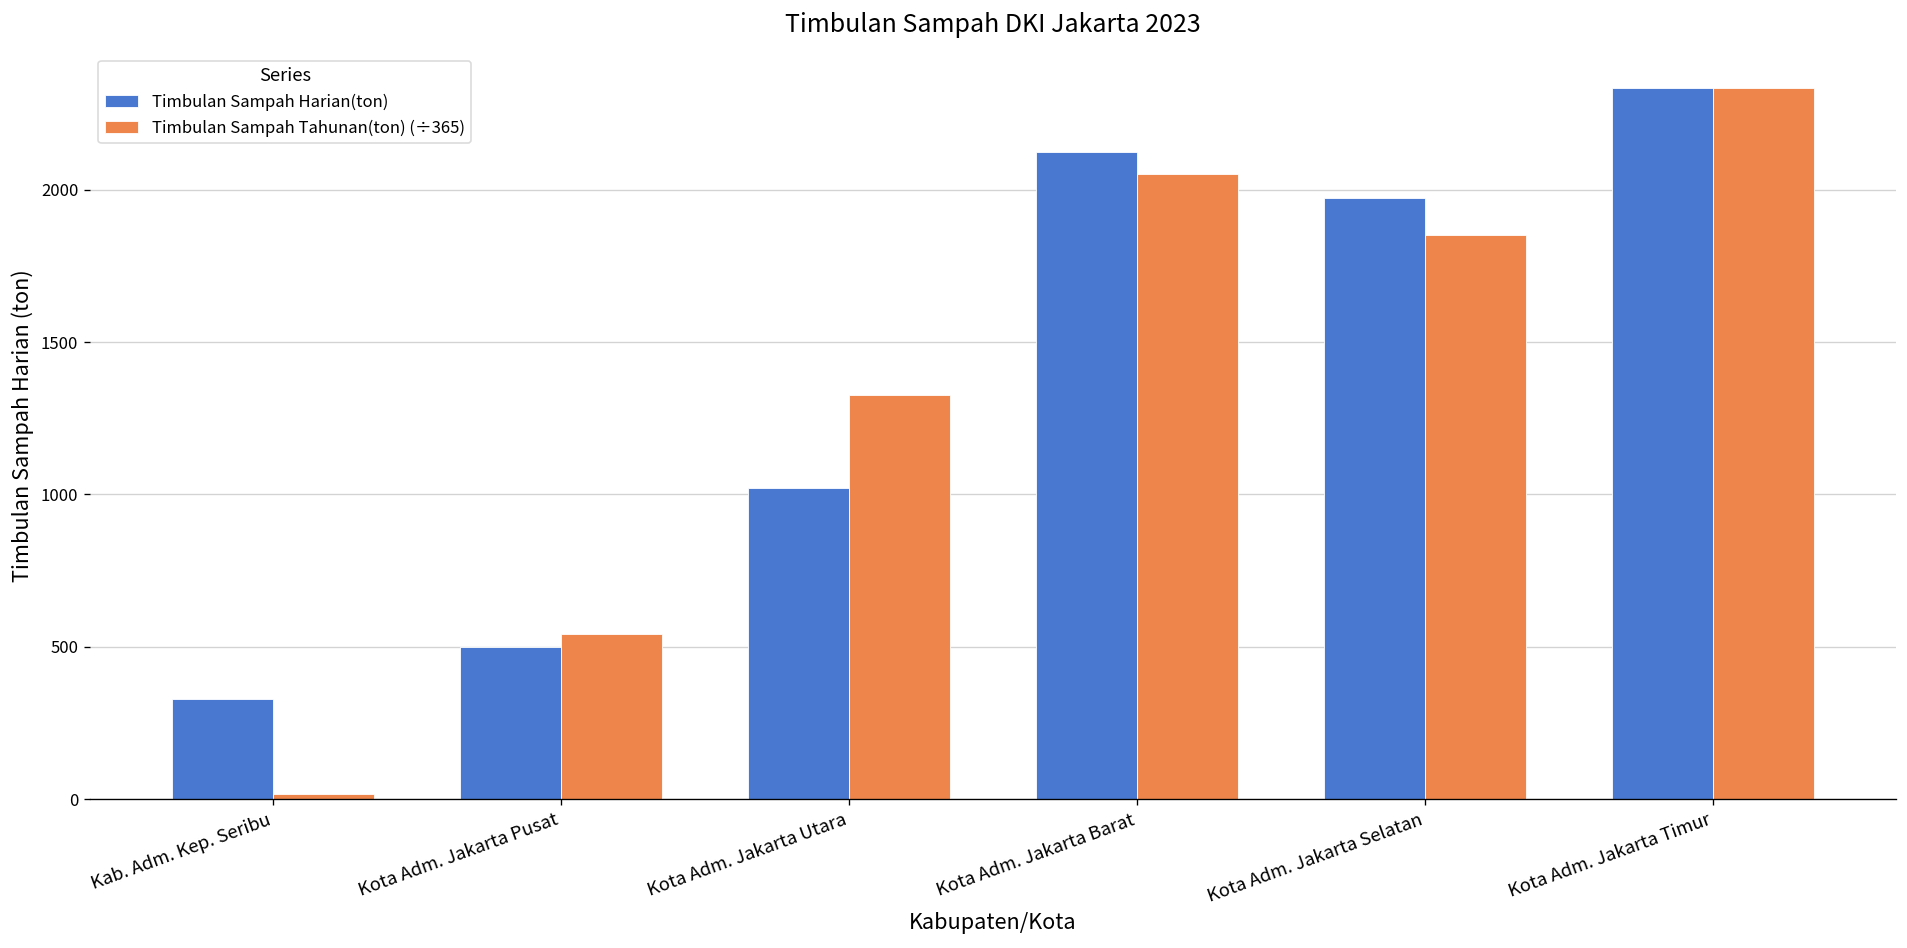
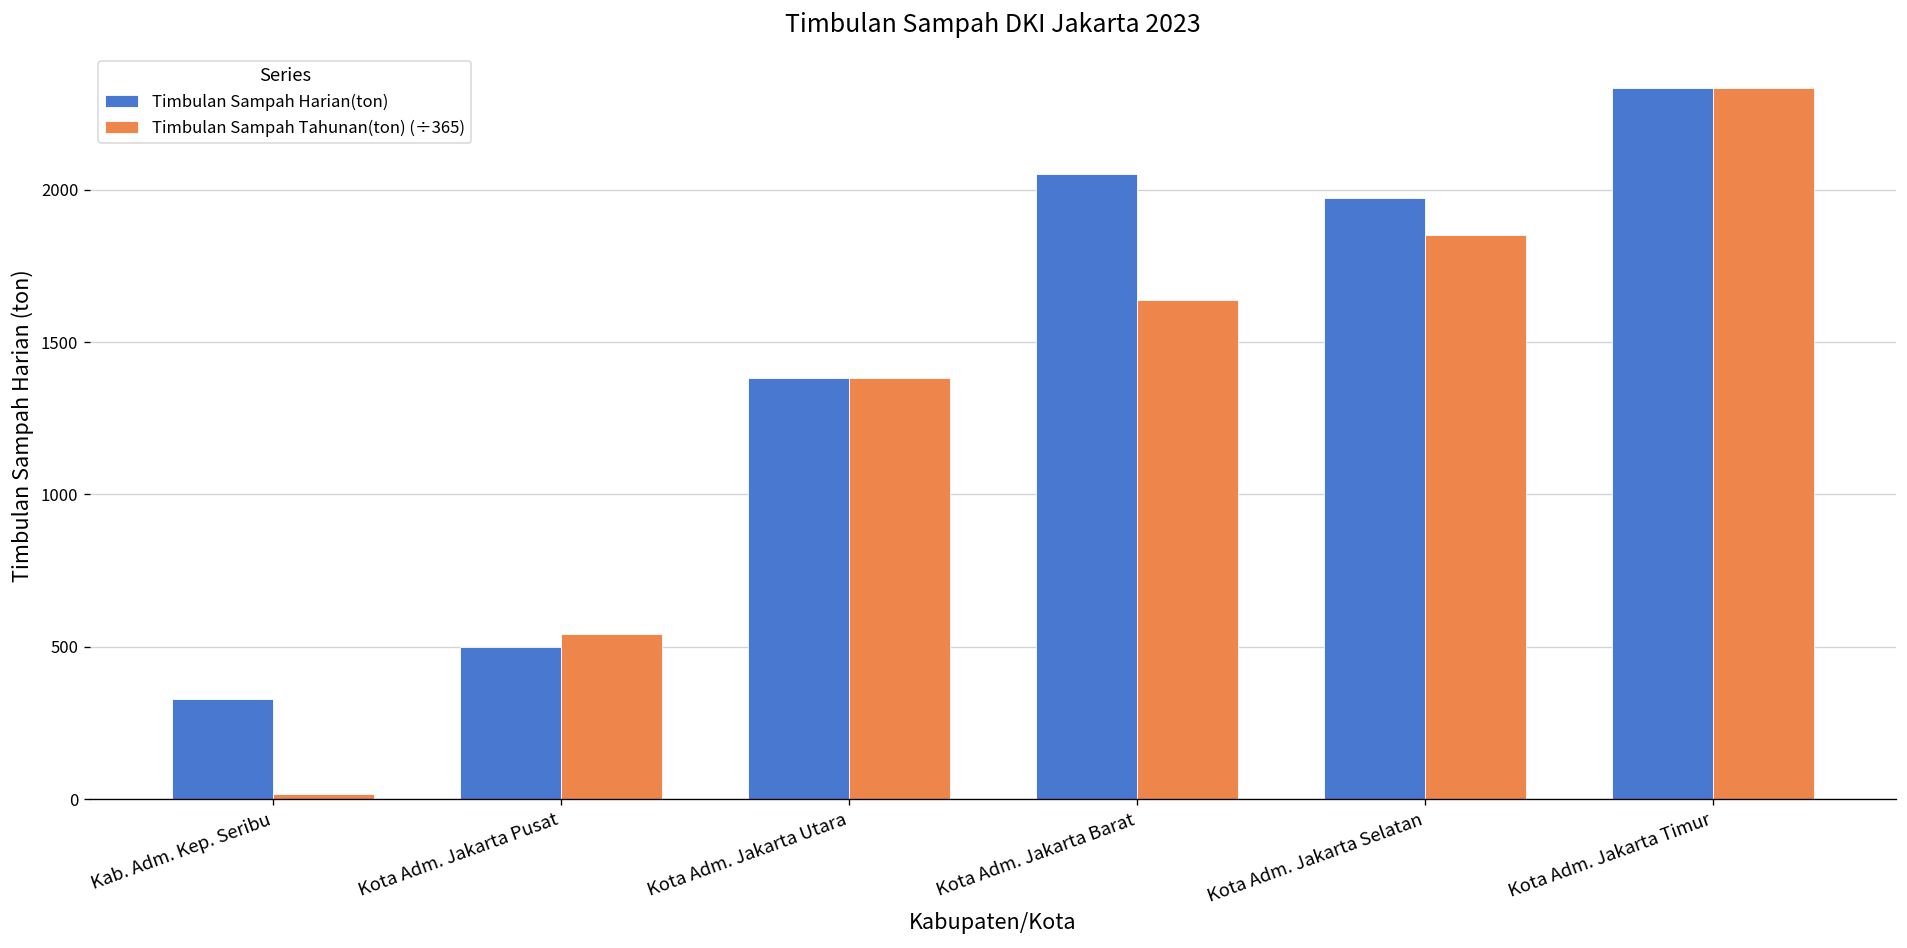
  {
    "Timbulan Sampah Harian(ton)": {
      "Kab. Adm. Kep. Seribu": 330,
      "Kota Adm. Jakarta Pusat": 500,
-     "Kota Adm. Jakarta Utara": 1020,
-     "Kota Adm. Jakarta Barat": 2120,
+     "Kota Adm. Jakarta Utara": 1380,
+     "Kota Adm. Jakarta Barat": 2050,
      "Kota Adm. Jakarta Selatan": 1970,
      "Kota Adm. Jakarta Timur": 2330
    },
    "Timbulan Sampah Tahunan(ton) (÷365)": {
      "Kab. Adm. Kep. Seribu": 20,
      "Kota Adm. Jakarta Pusat": 540,
-     "Kota Adm. Jakarta Utara": 1330,
-     "Kota Adm. Jakarta Barat": 2050,
+     "Kota Adm. Jakarta Utara": 1380,
+     "Kota Adm. Jakarta Barat": 1640,
      "Kota Adm. Jakarta Selatan": 1850,
      "Kota Adm. Jakarta Timur": 2330
    }
  }
